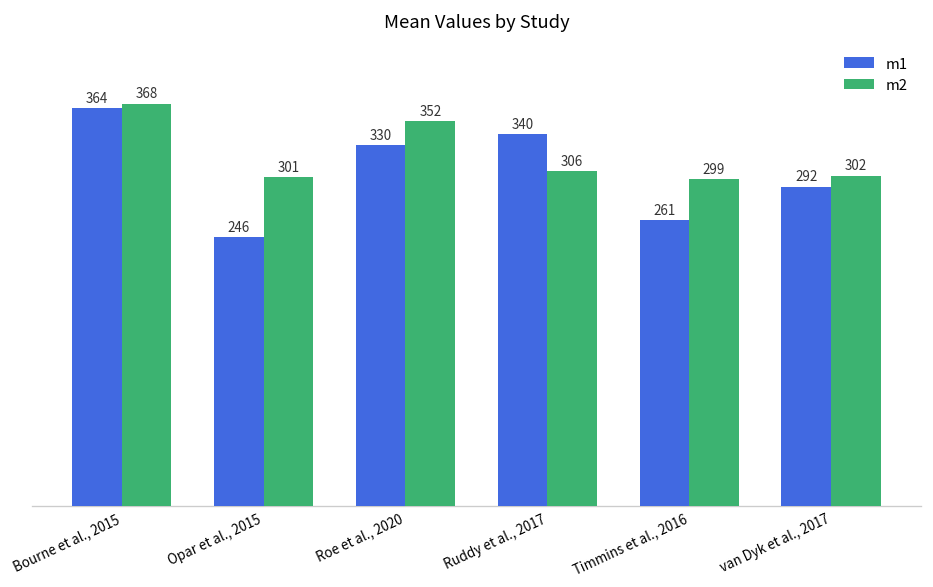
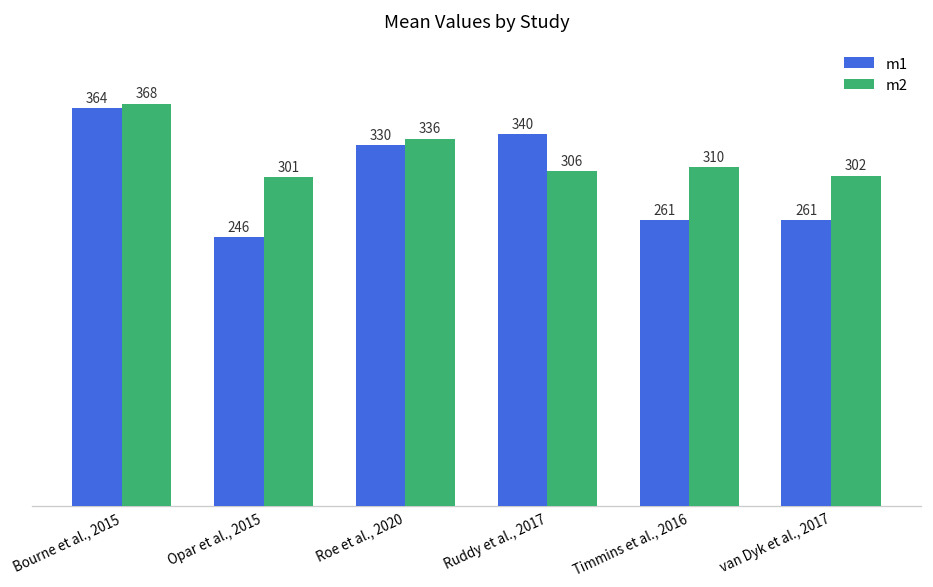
  {
    "m1": {
      "Bourne et al., 2015": 364,
      "Opar et al., 2015": 246,
      "Roe et al., 2020": 330,
      "Ruddy et al., 2017": 340,
      "Timmins et al., 2016": 261,
-     "van Dyk et al., 2017": 292
+     "van Dyk et al., 2017": 261
    },
    "m2": {
      "Bourne et al., 2015": 368,
      "Opar et al., 2015": 301,
-     "Roe et al., 2020": 352,
+     "Roe et al., 2020": 336,
      "Ruddy et al., 2017": 306,
-     "Timmins et al., 2016": 299,
+     "Timmins et al., 2016": 310,
      "van Dyk et al., 2017": 302
    }
  }
